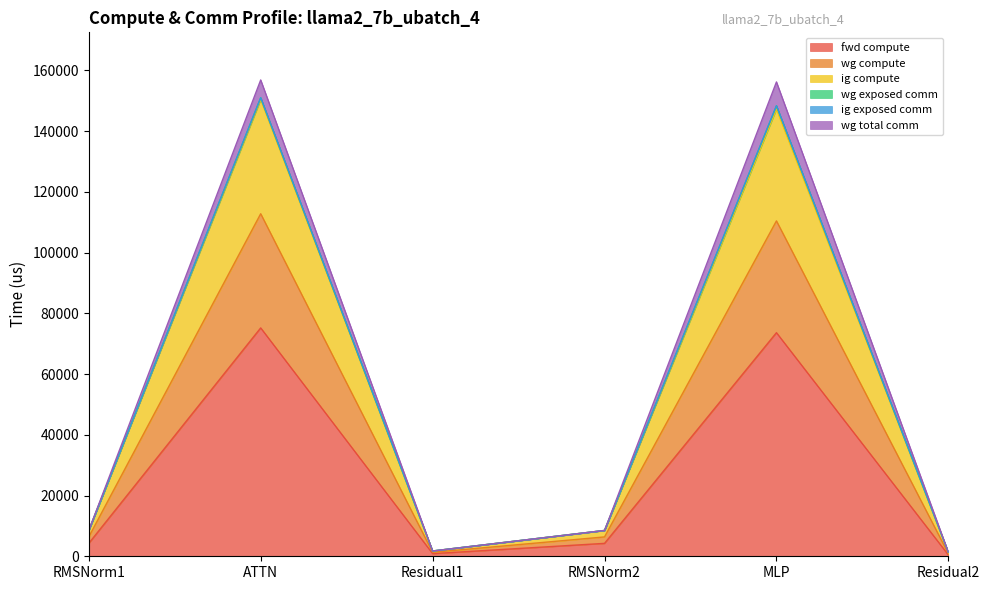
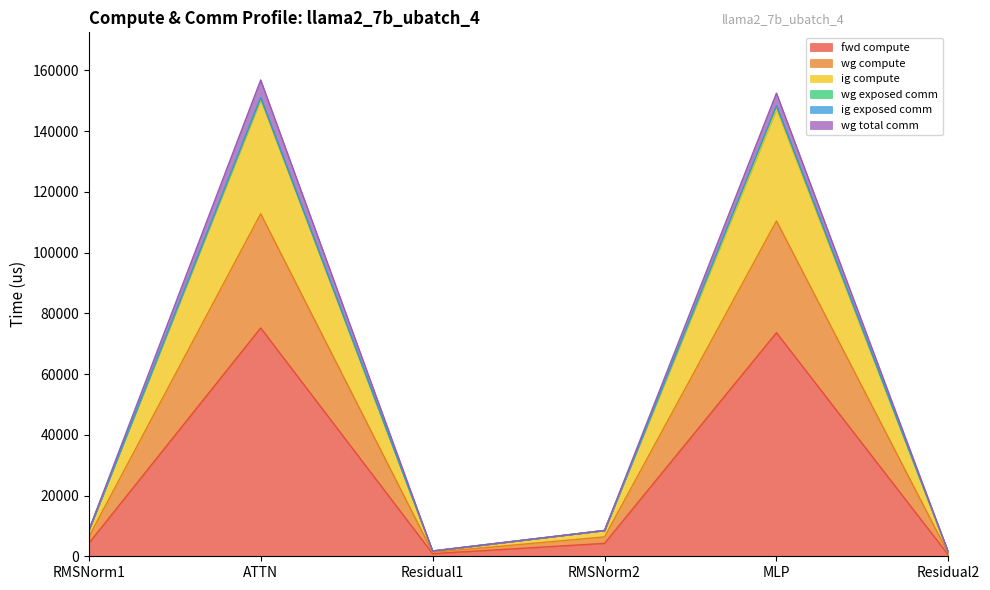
  {
    "ig compute": {
      "MLP": 37000
    },
    "wg total comm": {
      "ATTN": 6000,
-     "MLP": 8000
+     "MLP": 4000
    }
  }
